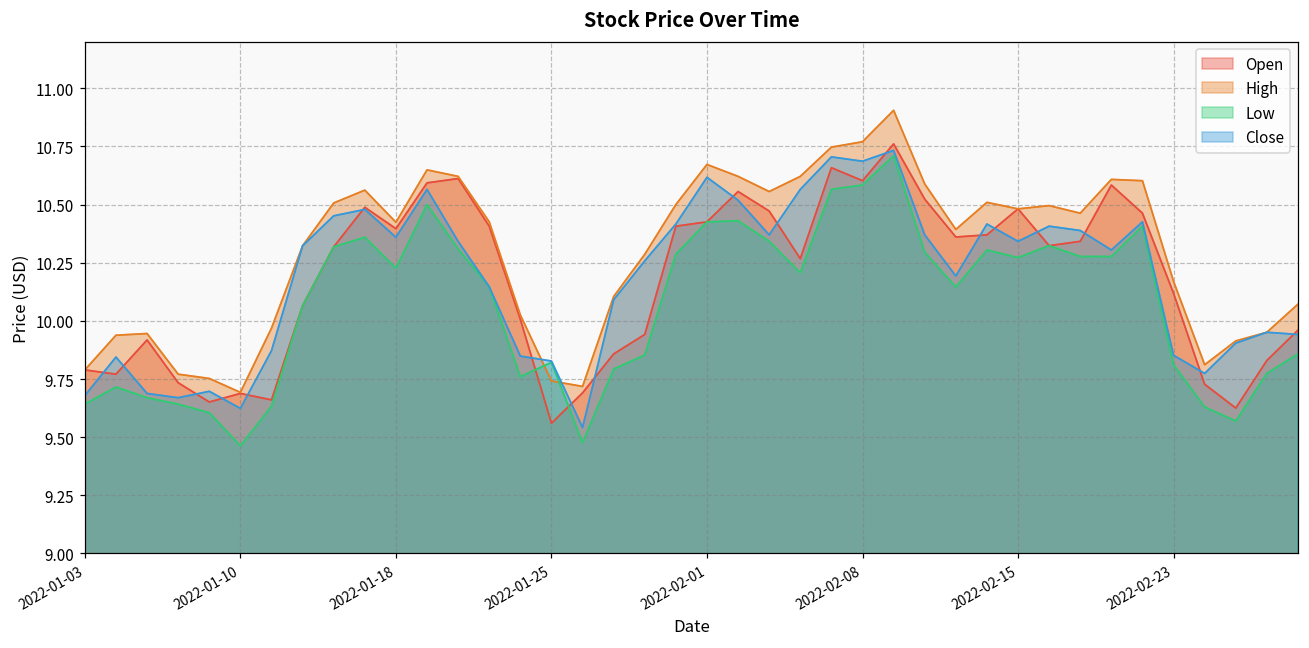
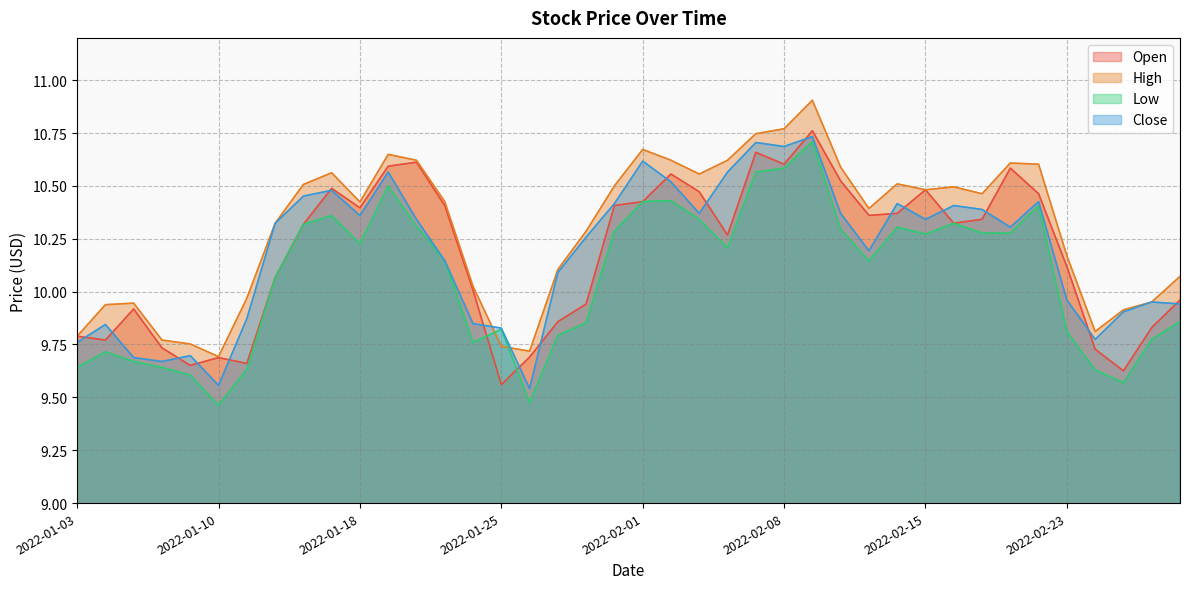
  {
    "Low": {
      "2022-01-03": 9.64,
      "2022-01-10": 9.46,
      "2022-01-18": 10.23,
      "2022-02-08": 10.58,
      "2022-02-15": 10.27,
      "2022-02-23": 9.81
    },
    "Close": {
-     "2022-01-03": 9.68,
-     "2022-01-10": 9.62,
+     "2022-01-03": 9.76,
+     "2022-01-10": 9.56,
      "2022-01-18": 10.36,
      "2022-02-01": 10.62,
      "2022-02-08": 10.69,
      "2022-02-15": 10.34,
-     "2022-02-23": 9.85
+     "2022-02-23": 9.96
    }
  }
